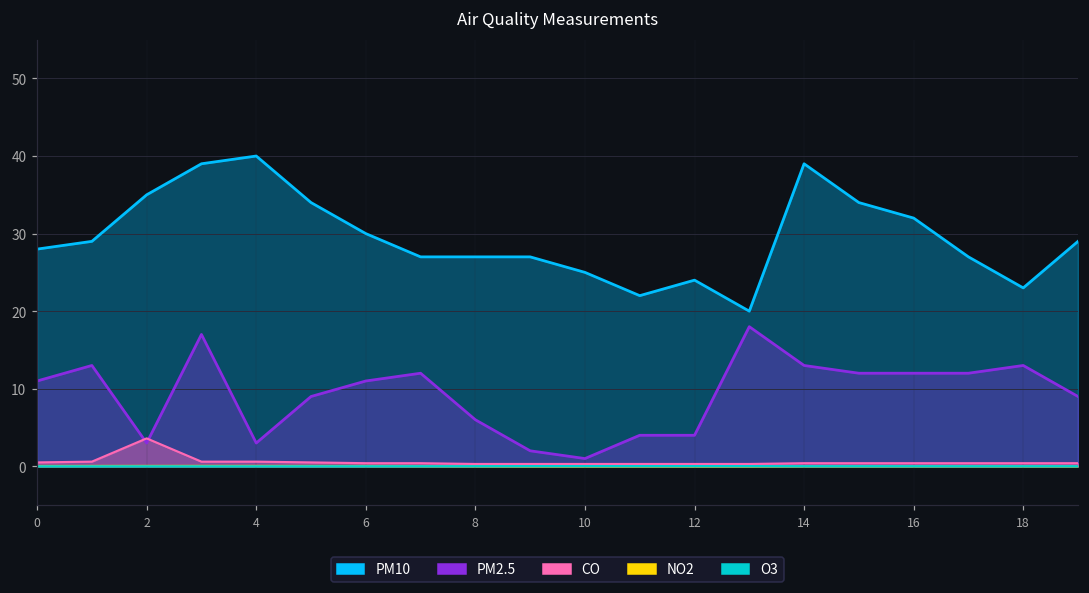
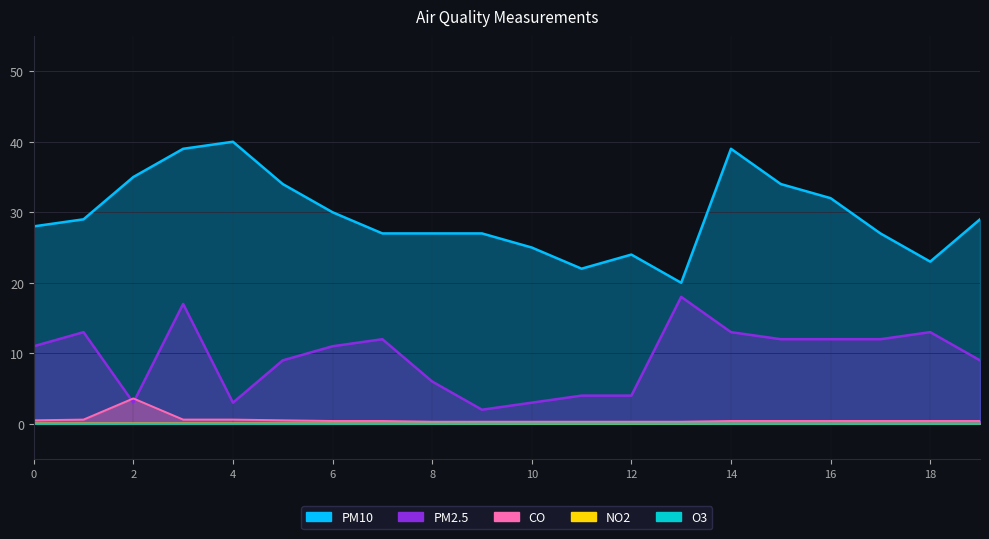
  {
    "PM2.5": {
      "0": 11,
      "2": 3,
      "4": 3,
      "6": 11,
      "8": 6,
-     "10": 1,
+     "10": 3,
      "12": 4,
      "14": 13,
      "16": 12,
      "18": 13
    },
    "CO": {
      "0": 1,
      "2": 4,
      "4": 1,
      "6": 0,
      "14": 0,
      "16": 0,
      "18": 0
    }
  }
